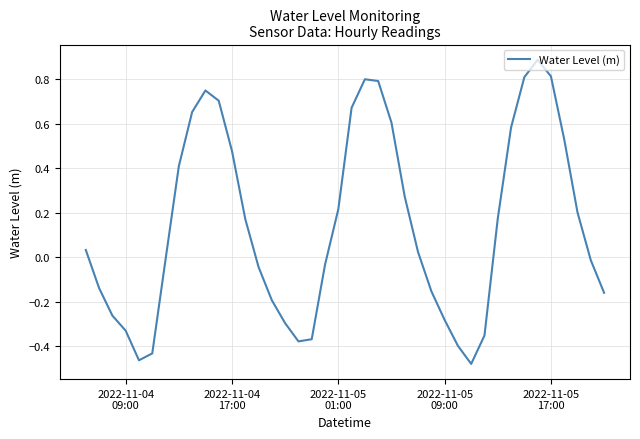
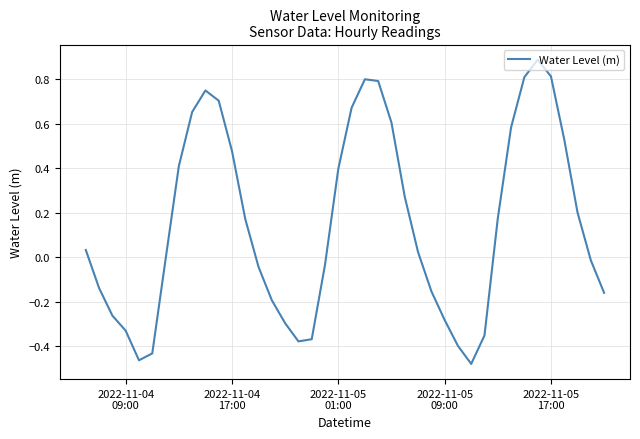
  {
    "2022-11-04 09:00": -0.33,
    "2022-11-04 17:00": 0.48,
-   "2022-11-05 01:00": 0.22,
+   "2022-11-05 01:00": 0.40,
    "2022-11-05 09:00": -0.28,
    "2022-11-05 17:00": 0.81
  }
